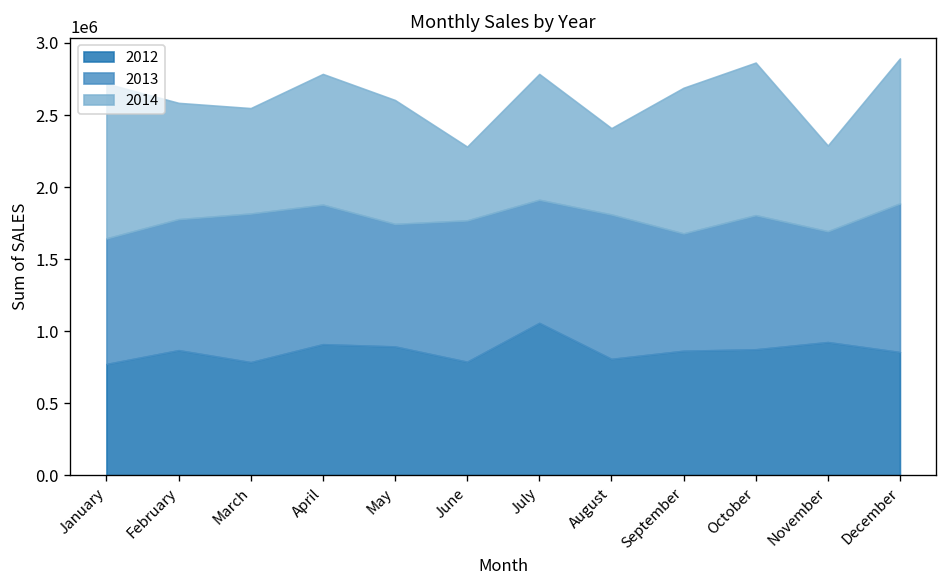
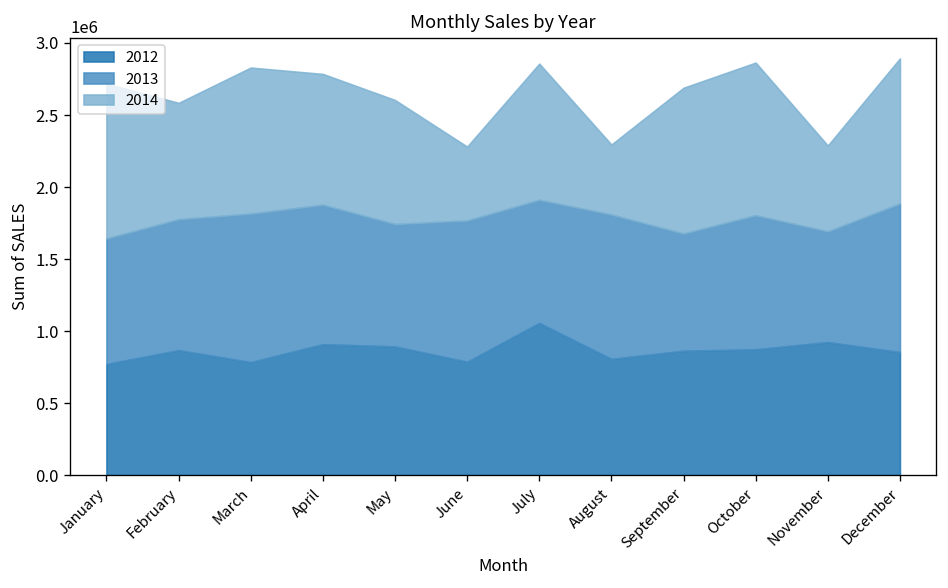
  {
    "2014": {
      "February": 810000,
-     "March": 730000,
+     "March": 1010000,
      "April": 910000,
      "May": 860000,
      "June": 510000,
-     "July": 870000,
-     "August": 600000,
+     "July": 950000,
+     "August": 490000,
      "September": 1010000,
      "October": 1060000,
      "November": 600000,
      "December": 1010000
    }
  }
